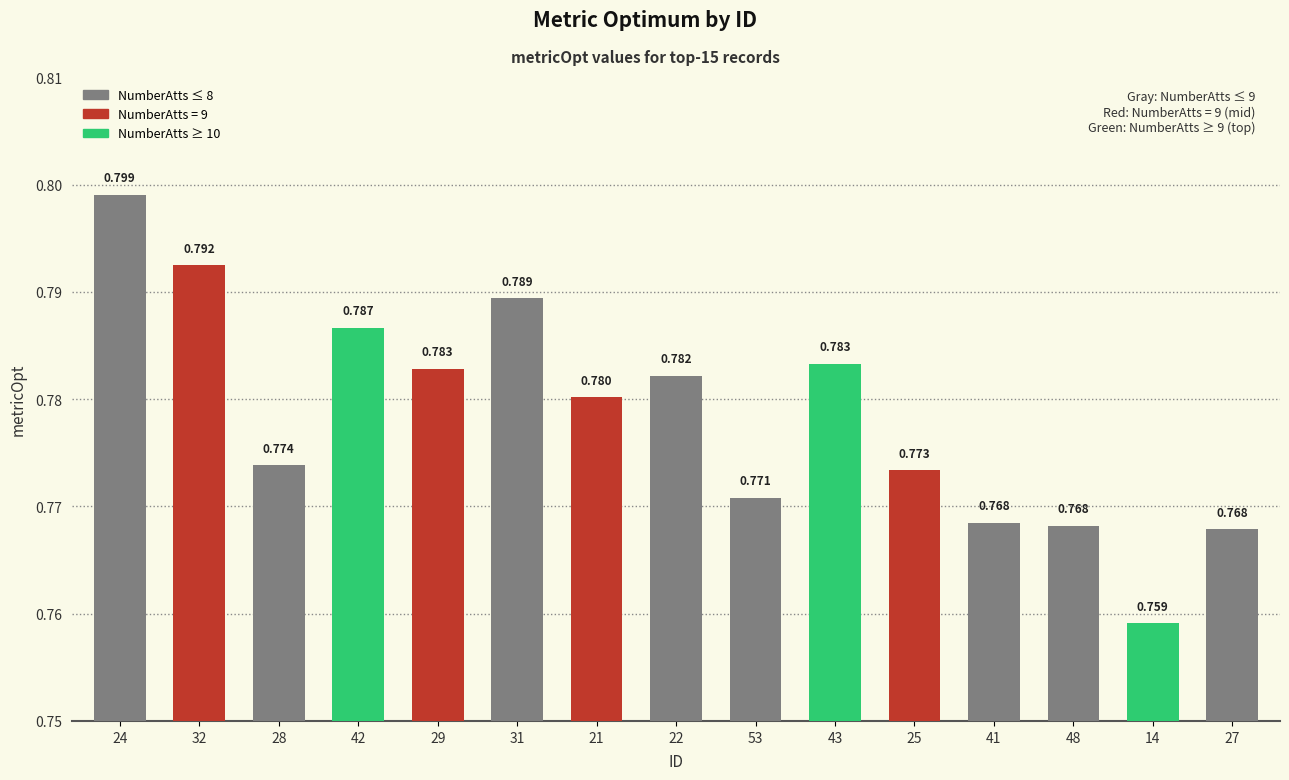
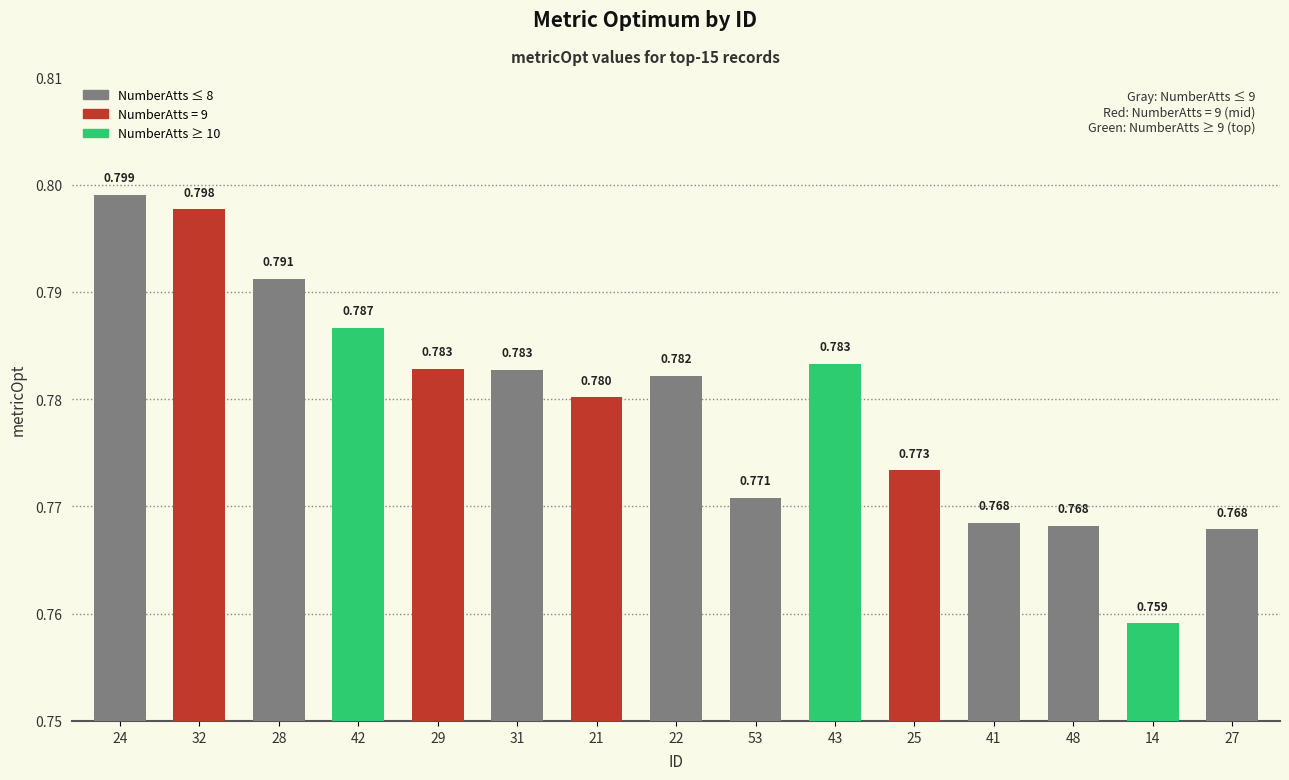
  {
    "24": 0.799,
-   "32": 0.792,
-   "28": 0.774,
+   "32": 0.798,
+   "28": 0.791,
    "42": 0.787,
    "29": 0.783,
-   "31": 0.789,
+   "31": 0.783,
    "21": 0.780,
    "22": 0.782,
    "53": 0.771,
    "43": 0.783,
    "25": 0.773,
    "41": 0.768,
    "48": 0.768,
    "14": 0.759,
    "27": 0.768
  }
